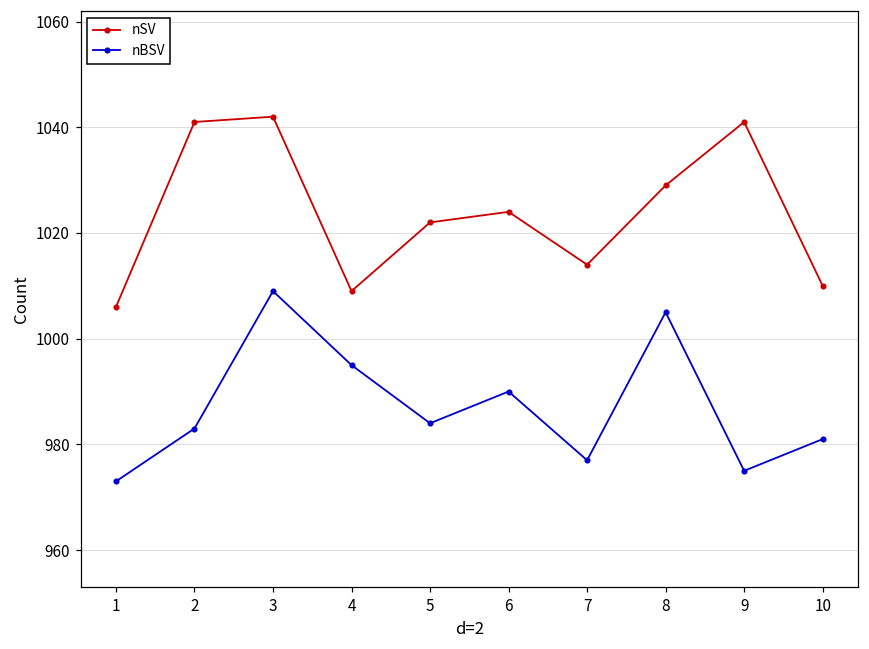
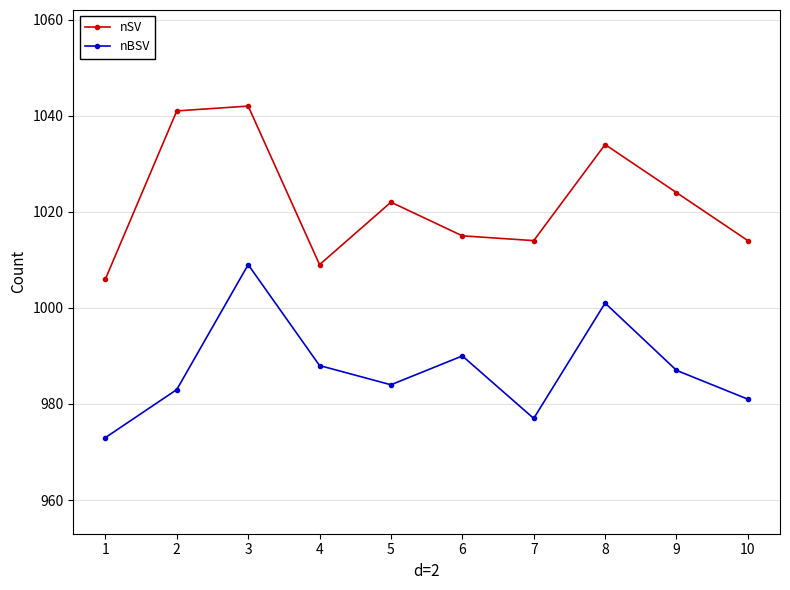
  {
    "nSV": {
      "1": 1006,
      "2": 1041,
      "3": 1042,
      "4": 1009,
      "5": 1022,
-     "6": 1024,
+     "6": 1015,
      "7": 1014,
-     "8": 1029,
-     "9": 1041,
-     "10": 1010
+     "8": 1034,
+     "9": 1024,
+     "10": 1014
    },
    "nBSV": {
      "1": 973,
      "2": 983,
      "3": 1009,
-     "4": 995,
+     "4": 988,
      "5": 984,
      "6": 990,
      "7": 977,
-     "8": 1005,
-     "9": 975,
+     "8": 1001,
+     "9": 987,
      "10": 981
    }
  }
